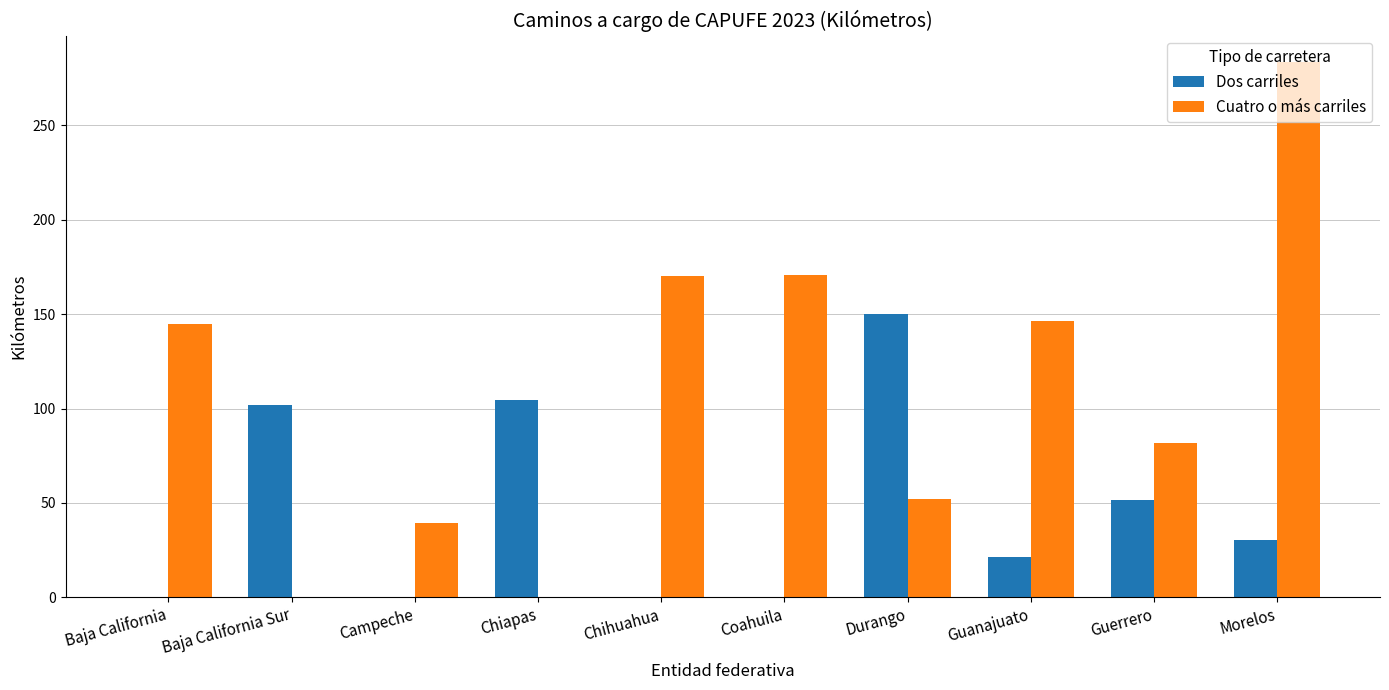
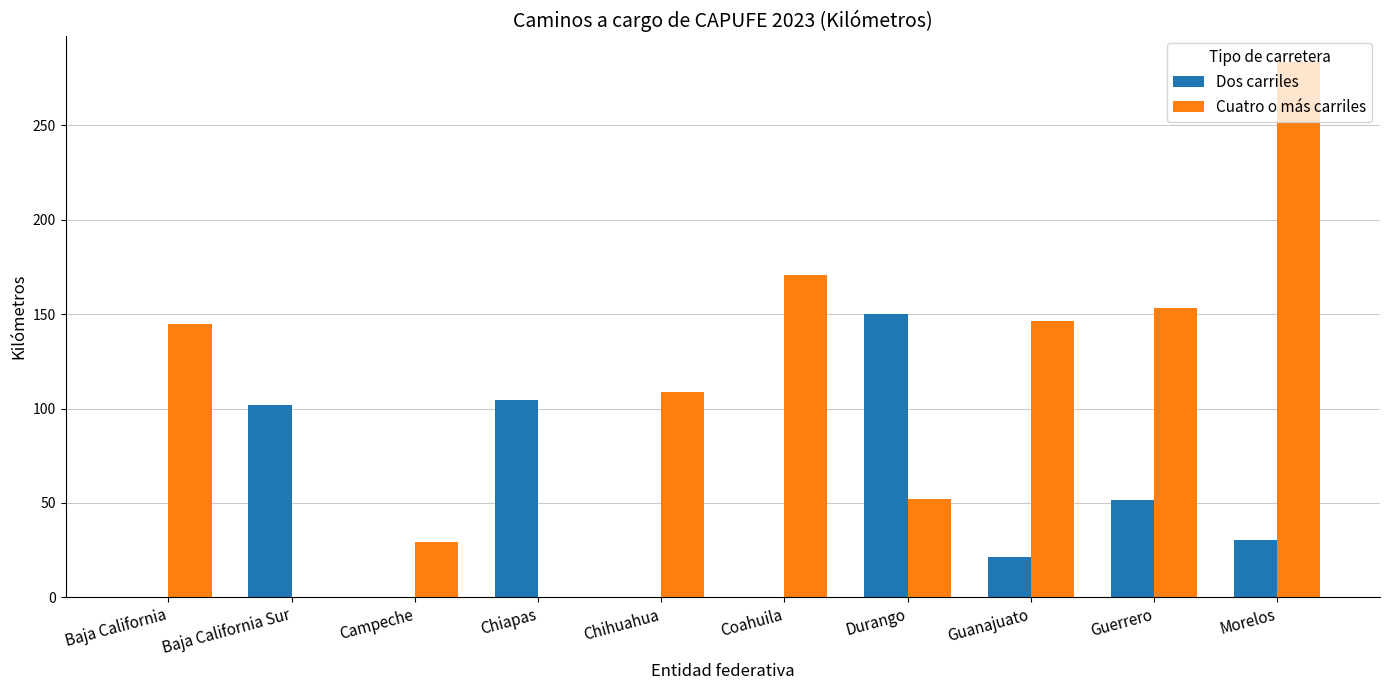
  {
    "Dos carriles": {
      "Baja California": 0,
      "Baja California Sur": 102,
      "Campeche": 0,
      "Chiapas": 105,
      "Chihuahua": 0,
      "Coahuila": 0,
      "Durango": 150,
      "Guanajuato": 21,
      "Guerrero": 52,
      "Morelos": 30
    },
    "Cuatro o más carriles": {
      "Baja California": 145,
      "Baja California Sur": 0,
-     "Campeche": 40,
+     "Campeche": 29,
      "Chiapas": 0,
-     "Chihuahua": 170,
+     "Chihuahua": 109,
      "Coahuila": 171,
      "Durango": 52,
      "Guanajuato": 146,
-     "Guerrero": 82
+     "Guerrero": 153
    }
  }
